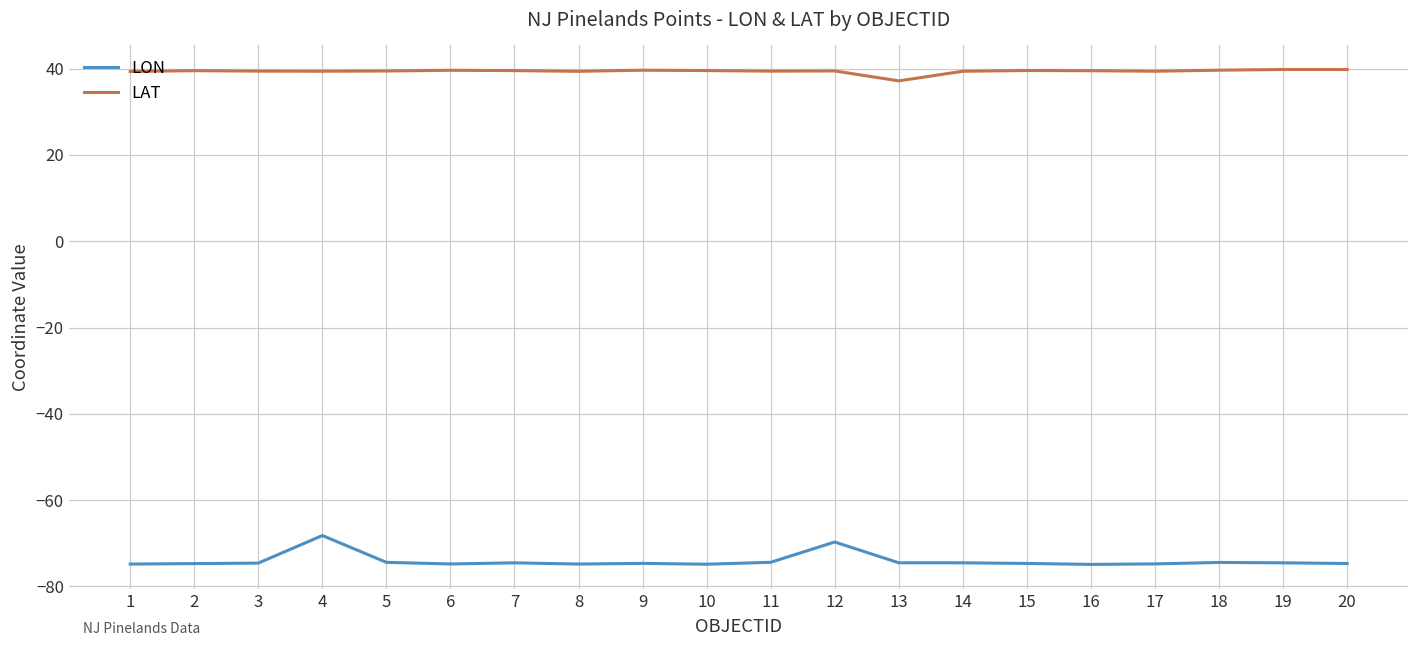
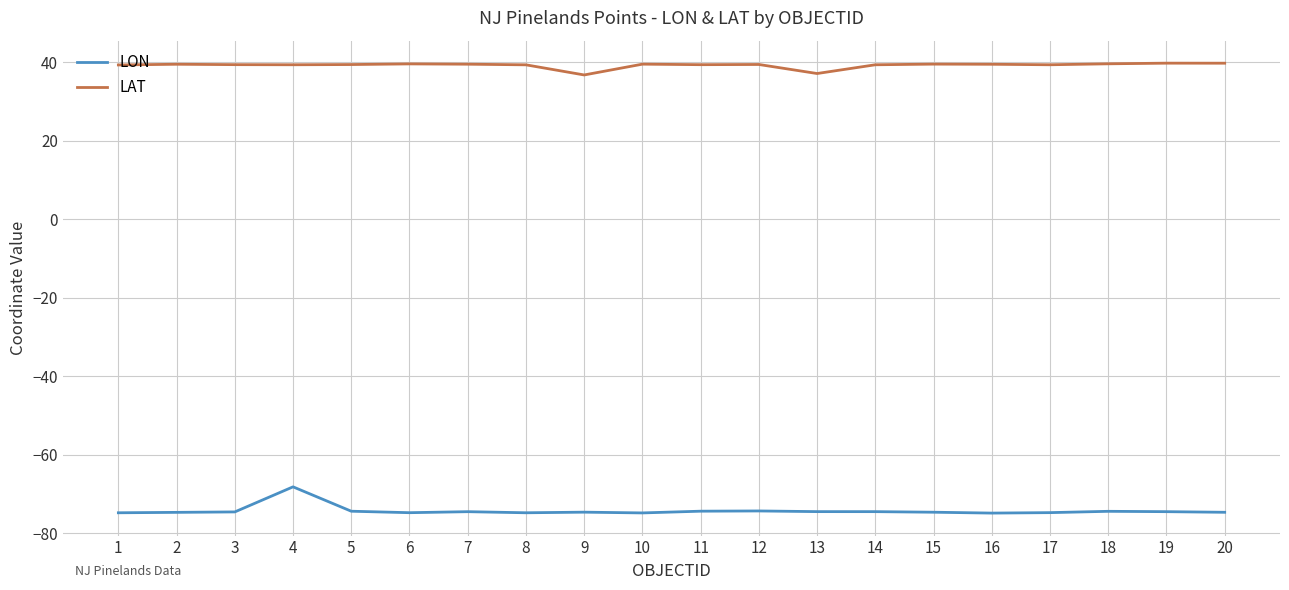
  {
    "LON": {
      "1": -75,
      "2": -75,
      "3": -75,
      "4": -68,
      "5": -74,
      "6": -75,
      "7": -75,
      "8": -75,
      "9": -75,
      "10": -75,
      "11": -74,
-     "12": -70,
+     "12": -74,
      "13": -75,
      "14": -75,
      "15": -75,
      "16": -75,
      "17": -75,
      "18": -74,
      "19": -75,
      "20": -75
    },
    "LAT": {
      "1": 39,
      "2": 40,
      "3": 39,
      "4": 39,
      "5": 39,
      "6": 40,
      "7": 40,
      "8": 39,
-     "9": 40,
+     "9": 37,
      "10": 40,
      "11": 39,
      "12": 39,
      "13": 37,
      "14": 39,
      "15": 40,
      "16": 40,
      "17": 39,
      "18": 40,
      "19": 40,
      "20": 40
    }
  }
